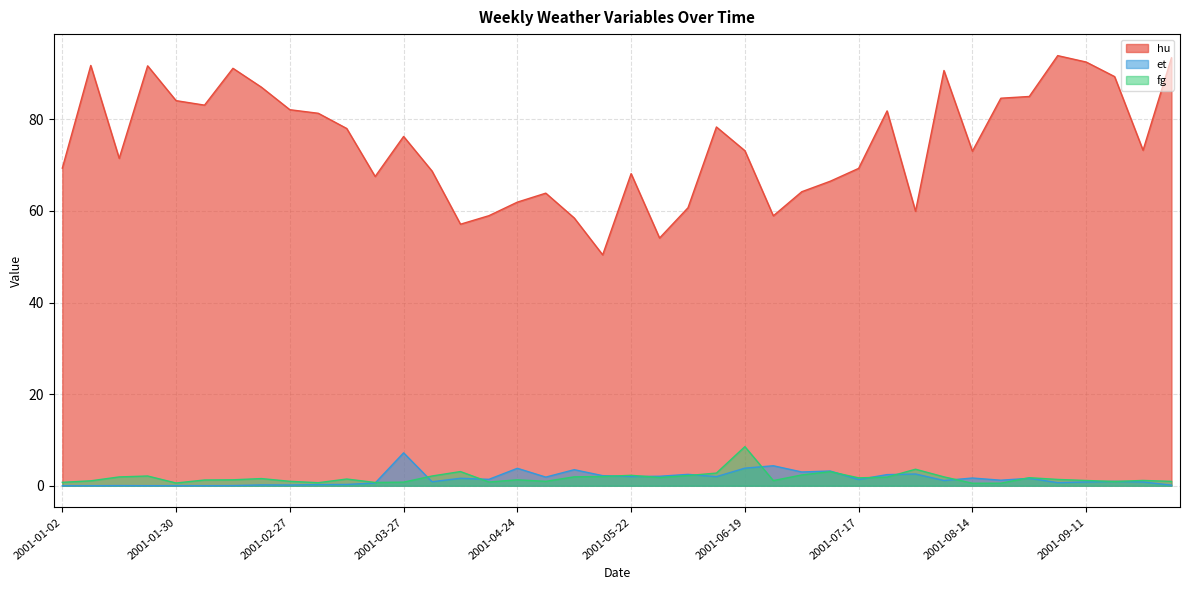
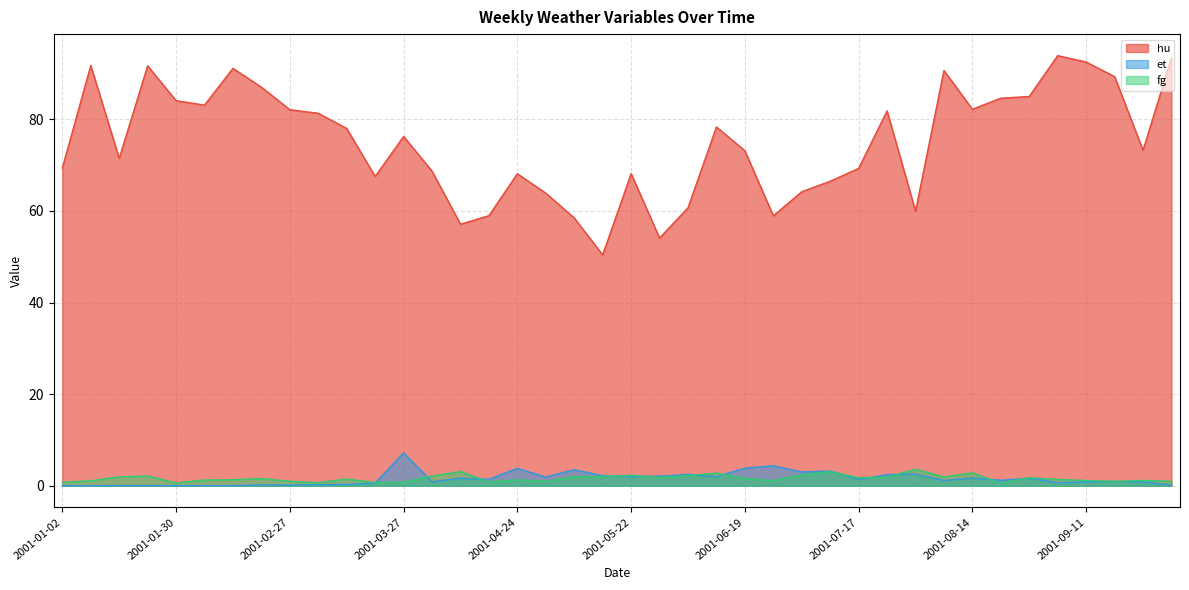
  {
    "hu": {
      "2001-01-02": 69,
      "2001-01-30": 84,
      "2001-02-27": 82,
      "2001-03-27": 76,
-     "2001-04-24": 62,
+     "2001-04-24": 68,
      "2001-05-22": 68,
      "2001-06-19": 73,
      "2001-07-17": 69,
-     "2001-08-14": 73,
+     "2001-08-14": 82,
      "2001-09-11": 93
    },
    "et": {
      "2001-01-02": 0,
      "2001-01-30": 0,
      "2001-02-27": 0,
      "2001-03-27": 7,
      "2001-04-24": 4,
      "2001-06-19": 4,
      "2001-08-14": 2
    },
    "fg": {
      "2001-01-02": 1,
      "2001-01-30": 1,
      "2001-02-27": 1,
      "2001-03-27": 1,
      "2001-04-24": 1,
-     "2001-06-19": 9,
-     "2001-08-14": 1
+     "2001-06-19": 2,
+     "2001-08-14": 3
    }
  }
